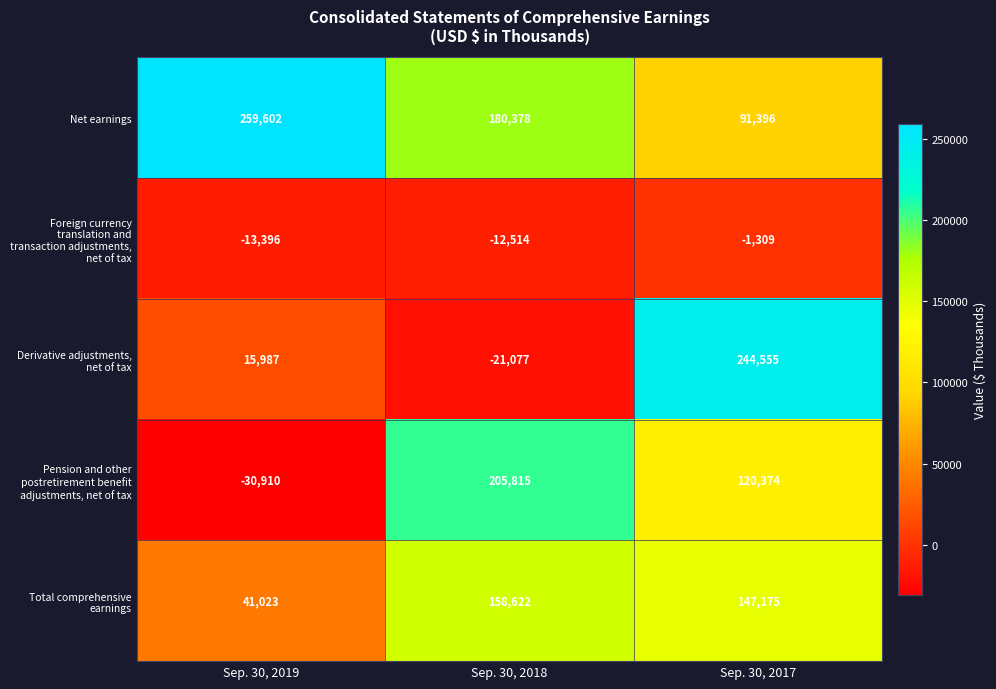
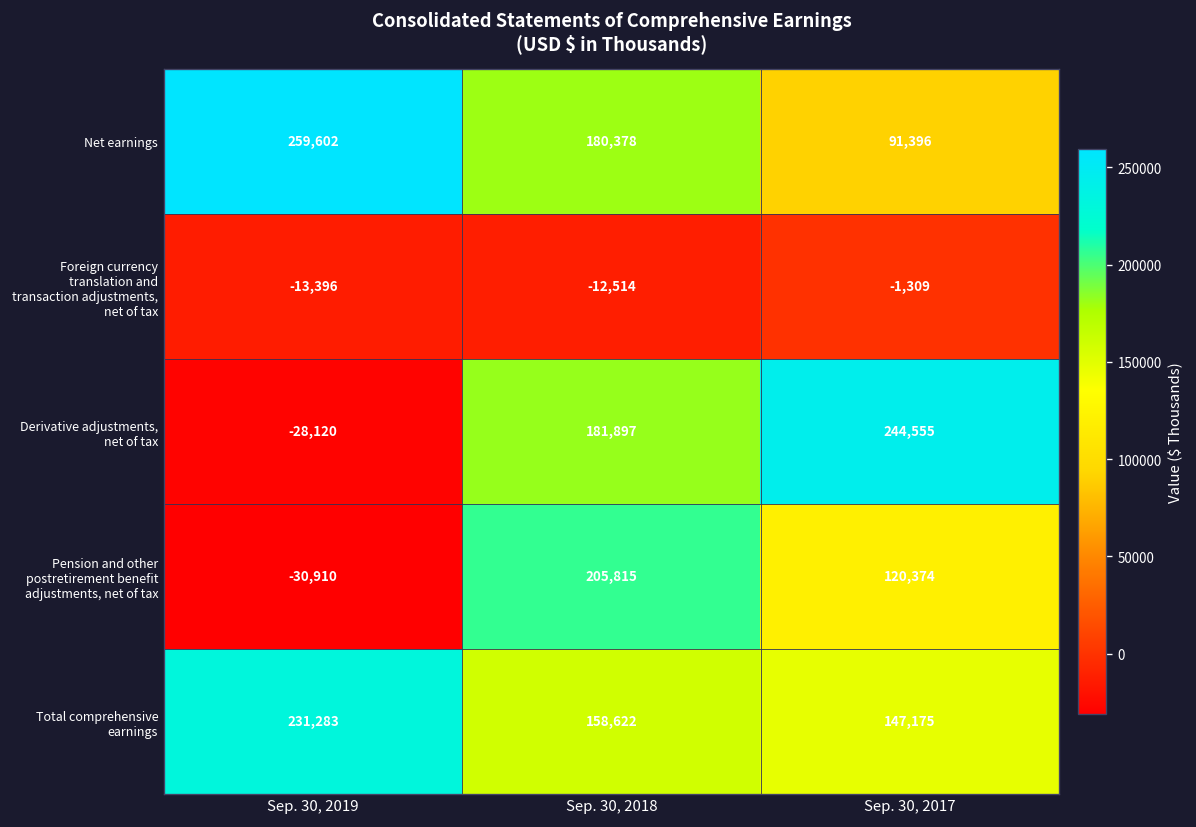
  {
    "Net earnings": {
      "Sep. 30, 2019": "259,602",
      "Sep. 30, 2018": "180,378",
      "Sep. 30, 2017": "91,396"
    },
    "Foreign currency translation and transaction adjustments, net of tax": {
      "Sep. 30, 2019": "-13,396",
      "Sep. 30, 2018": "-12,514",
      "Sep. 30, 2017": "-1,309"
    },
    "Derivative adjustments, net of tax": {
-     "Sep. 30, 2019": "15,987",
-     "Sep. 30, 2018": "-21,077",
+     "Sep. 30, 2019": "-28,120",
+     "Sep. 30, 2018": "181,897",
      "Sep. 30, 2017": "244,555"
    },
    "Pension and other postretirement benefit adjustments, net of tax": {
      "Sep. 30, 2019": "-30,910",
      "Sep. 30, 2018": "205,815",
      "Sep. 30, 2017": "120,374"
    },
    "Total comprehensive earnings": {
-     "Sep. 30, 2019": "41,023",
+     "Sep. 30, 2019": "231,283",
      "Sep. 30, 2018": "158,622",
      "Sep. 30, 2017": "147,175"
    }
  }
